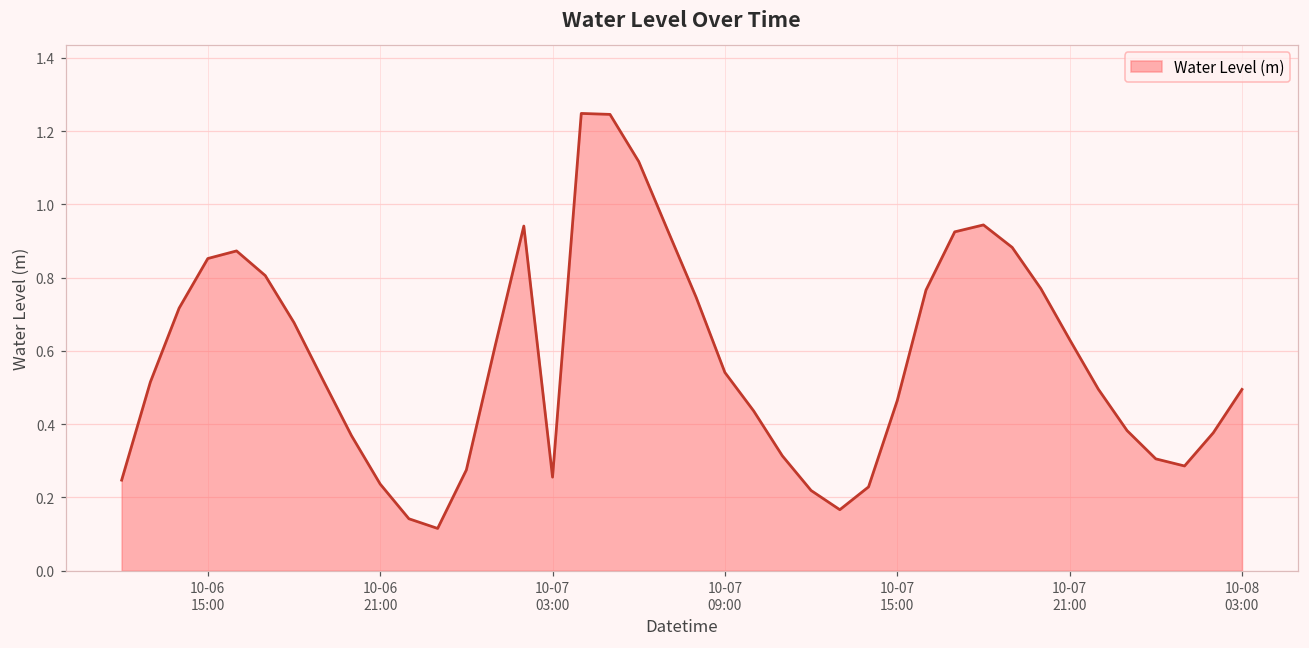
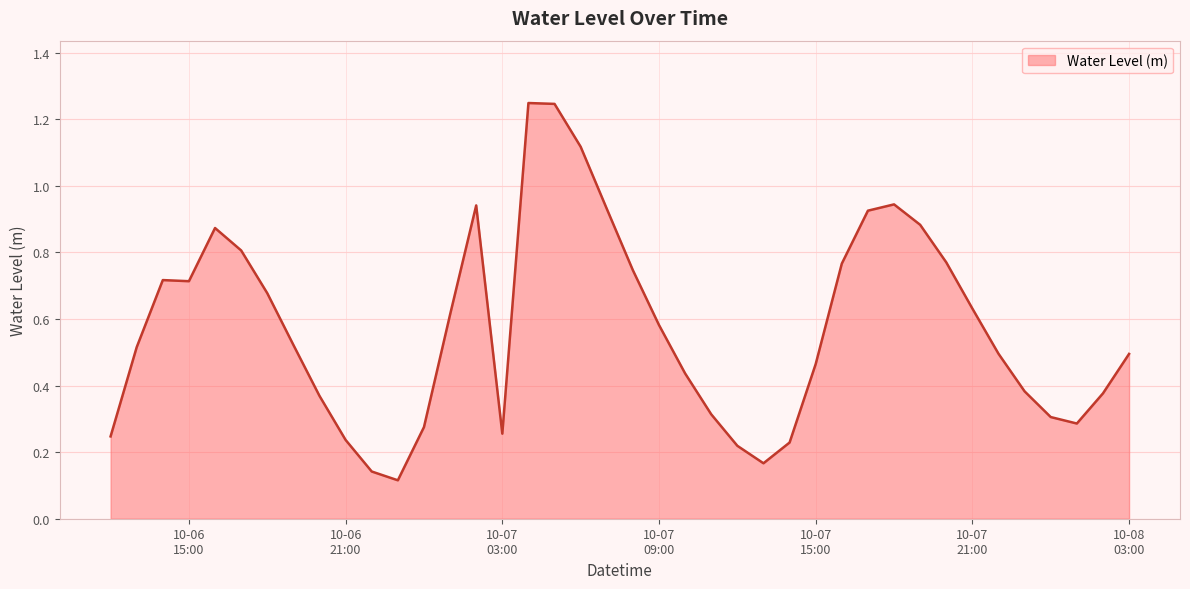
  {
-   "10-06 15:00": 0.85,
+   "10-06 15:00": 0.71,
    "10-06 21:00": 0.24,
    "10-07 03:00": 0.26,
-   "10-07 09:00": 0.54,
+   "10-07 09:00": 0.58,
    "10-07 15:00": 0.46,
    "10-07 21:00": 0.63,
    "10-08 03:00": 0.49
  }
